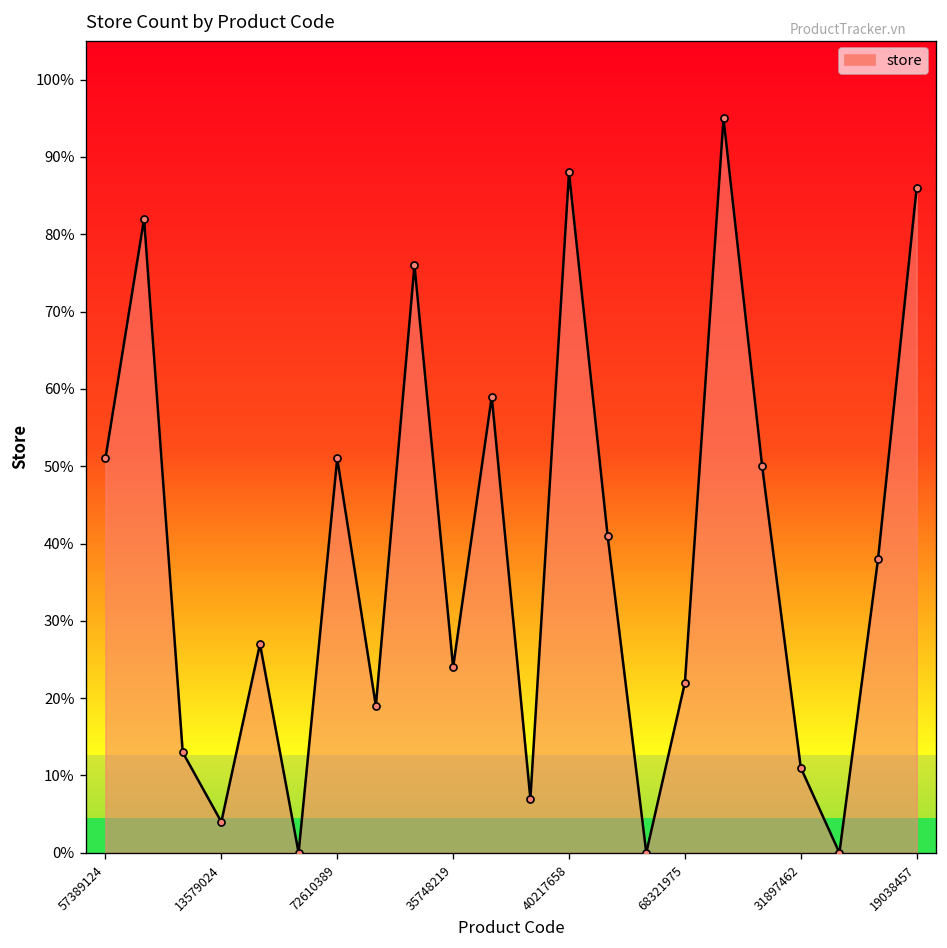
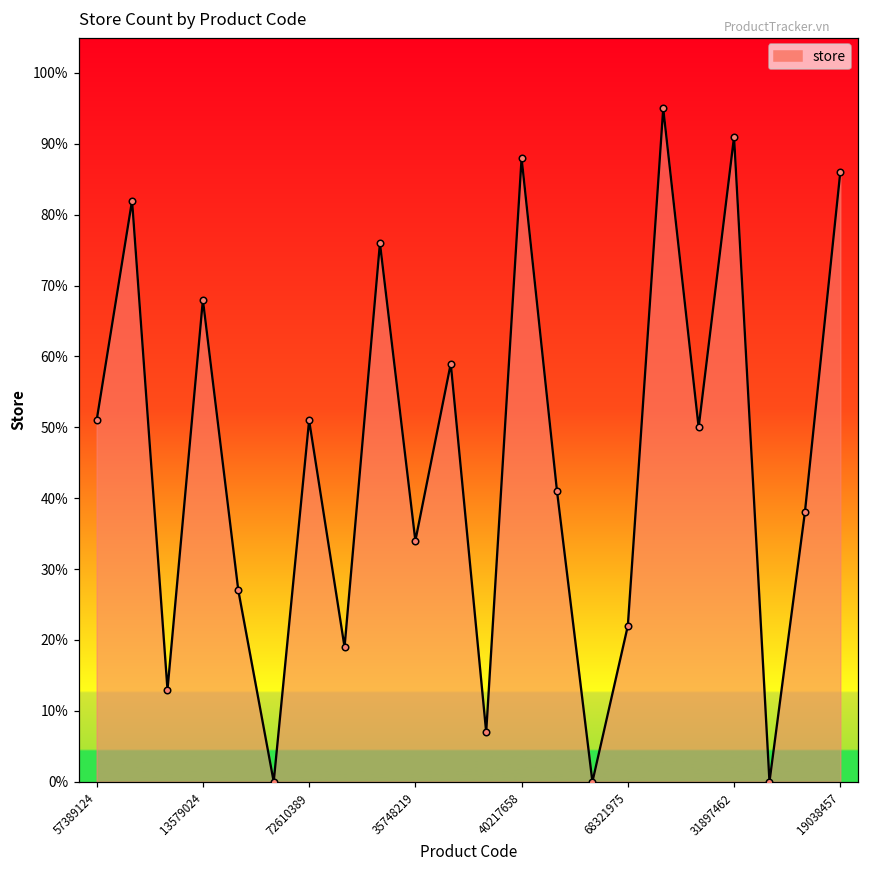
  {
    "57389124": "51%",
-   "13579024": "4%",
+   "13579024": "68%",
    "72610389": "51%",
-   "35748219": "24%",
+   "35748219": "34%",
    "40217658": "88%",
    "68321975": "22%",
-   "31897462": "11%",
+   "31897462": "91%",
    "19038457": "86%"
  }
